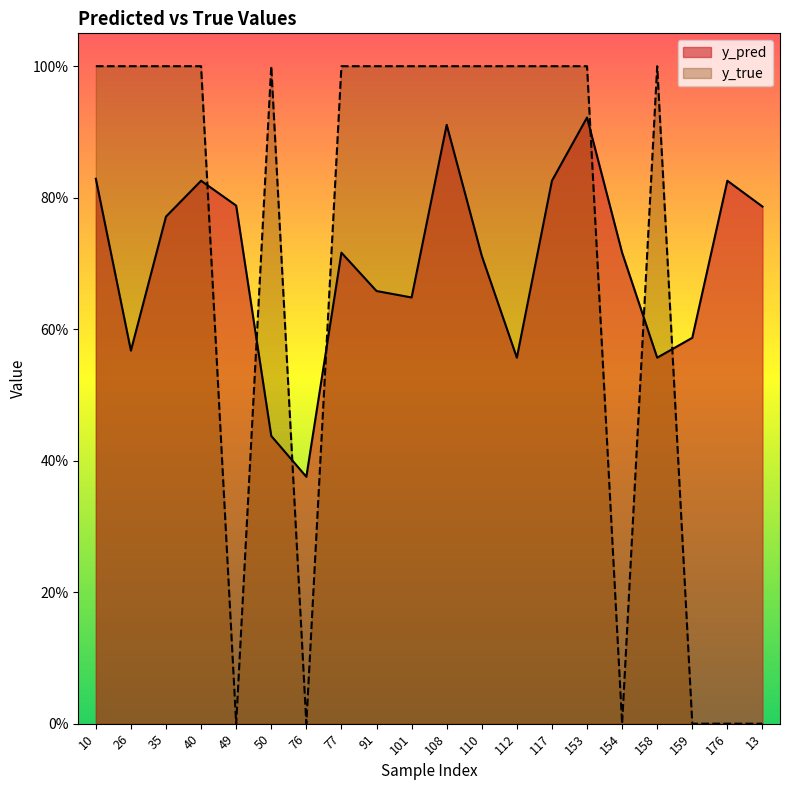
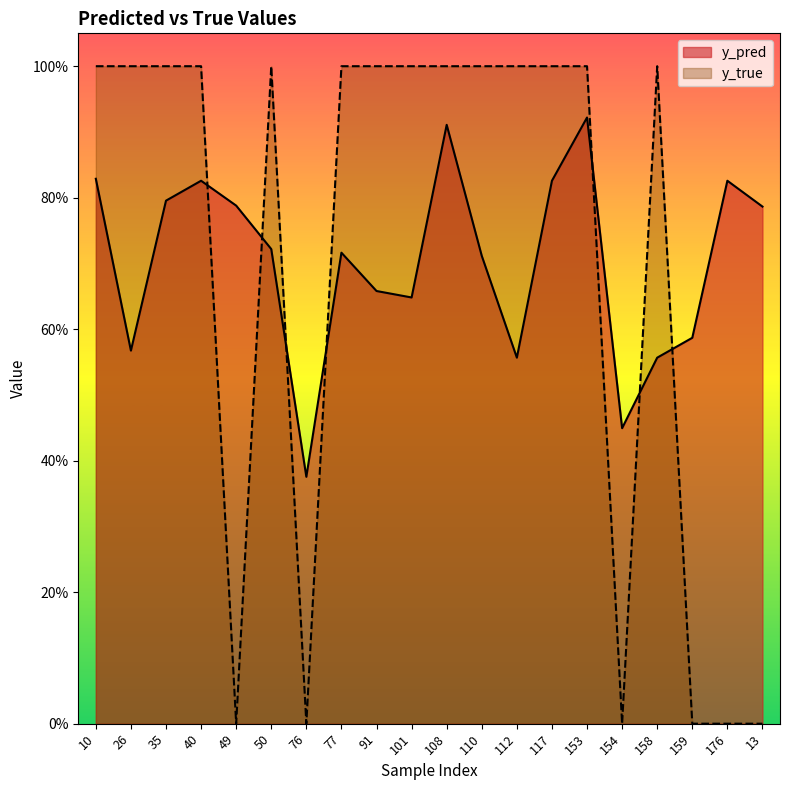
  {
    "y_pred": {
      "10": "83%",
      "26": "57%",
-     "35": "77%",
+     "35": "80%",
      "40": "83%",
      "49": "79%",
-     "50": "44%",
+     "50": "72%",
      "76": "38%",
      "77": "72%",
      "91": "66%",
      "101": "65%",
      "108": "91%",
      "110": "71%",
      "112": "56%",
      "117": "83%",
      "153": "92%",
-     "154": "72%",
+     "154": "45%",
      "158": "56%",
      "159": "59%",
      "176": "83%",
      "13": "79%"
    },
    "y_true": {
      "10": "100%",
      "26": "100%",
      "35": "100%",
      "40": "100%",
      "49": "0%",
      "50": "100%",
      "76": "0%",
      "77": "100%",
      "91": "100%",
      "101": "100%",
      "108": "100%",
      "110": "100%",
      "112": "100%",
      "117": "100%",
      "153": "100%",
      "154": "0%",
      "158": "100%",
      "159": "0%",
      "176": "0%",
      "13": "0%"
    }
  }
